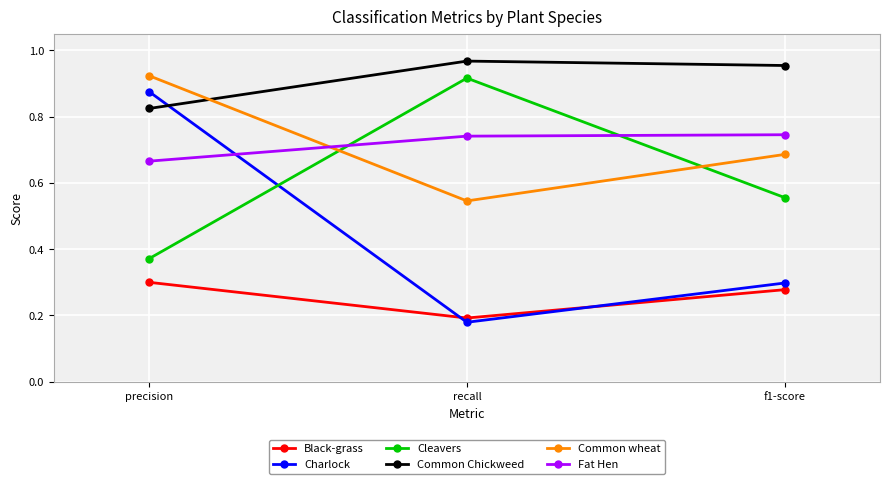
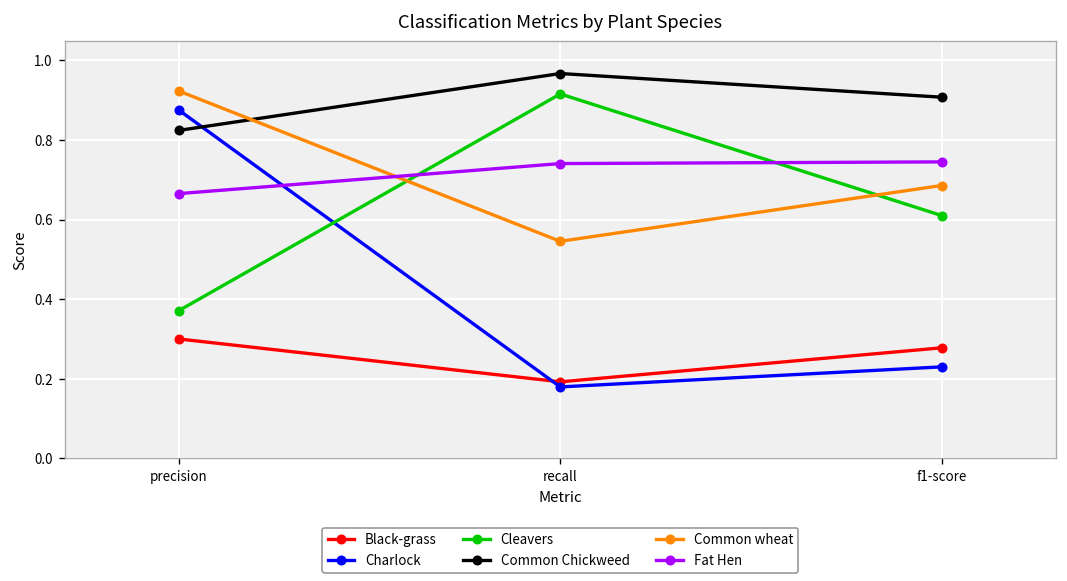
  {
    "Black-grass": {
      "precision": 0.30,
      "recall": 0.19,
      "f1-score": 0.28
    },
    "Charlock": {
      "precision": 0.88,
      "recall": 0.18,
-     "f1-score": 0.30
+     "f1-score": 0.23
    },
    "Cleavers": {
      "precision": 0.37,
      "recall": 0.92,
-     "f1-score": 0.56
+     "f1-score": 0.61
    },
    "Common Chickweed": {
      "precision": 0.82,
      "recall": 0.97,
-     "f1-score": 0.95
+     "f1-score": 0.91
    },
    "Common wheat": {
      "precision": 0.92,
      "recall": 0.55,
      "f1-score": 0.69
    },
    "Fat Hen": {
      "precision": 0.67,
      "recall": 0.74,
      "f1-score": 0.75
    }
  }
